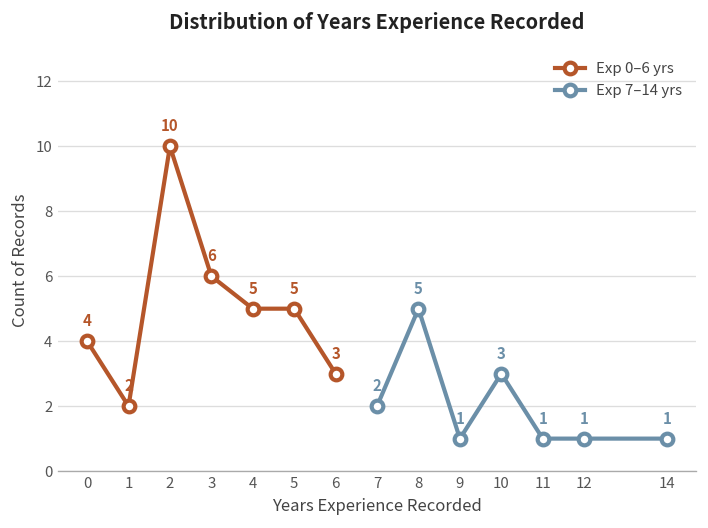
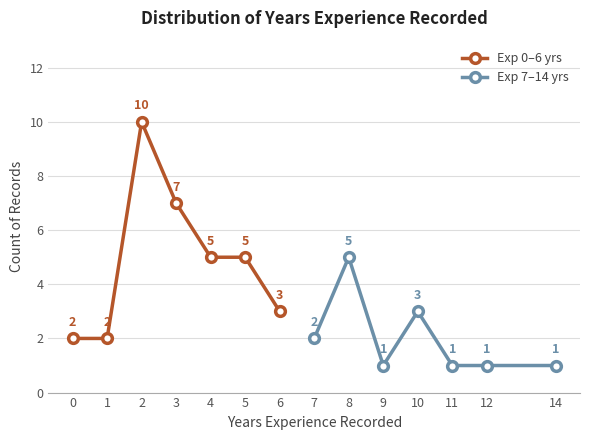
  {
    "Exp 0–6 yrs": {
-     "0": 4,
+     "0": 2,
      "1": 2,
      "2": 10,
-     "3": 6,
+     "3": 7,
      "4": 5,
      "5": 5,
      "6": 3
    },
    "Exp 7–14 yrs": {
      "7": 2,
      "8": 5,
      "9": 1,
      "10": 3,
      "11": 1,
      "12": 1,
      "14": 1
    }
  }
